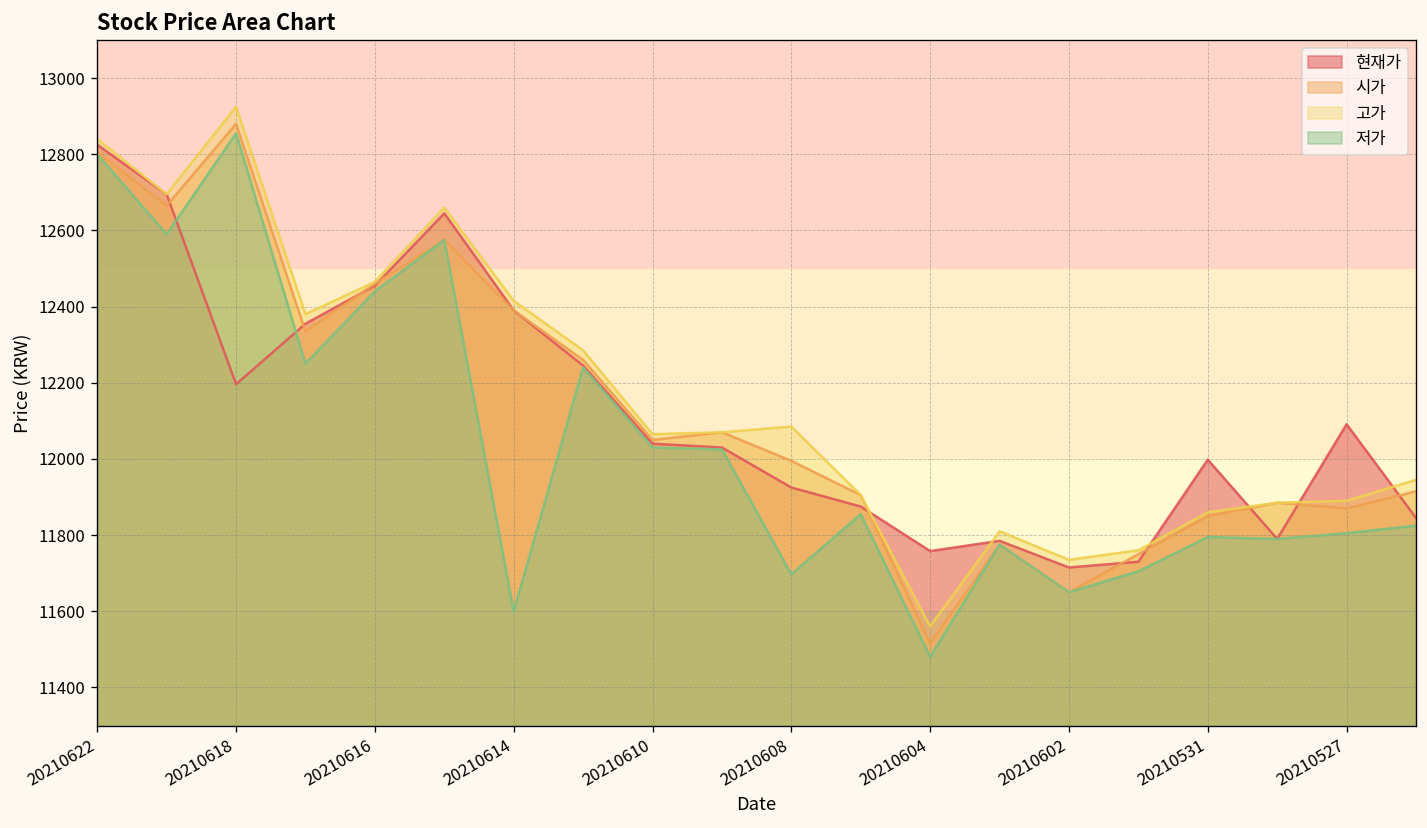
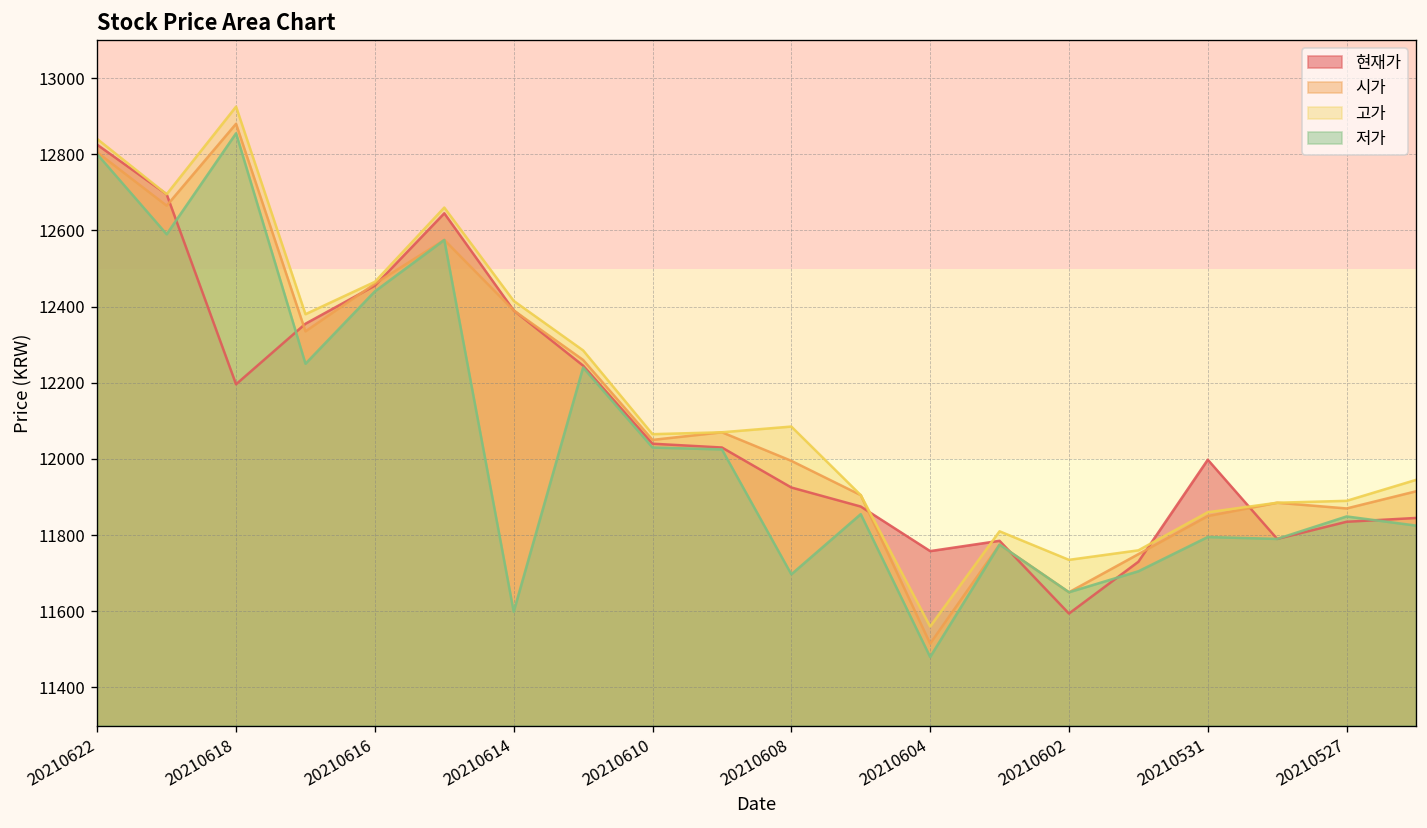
  {
    "현재가": {
      "20210622": 12830,
      "20210618": 12200,
      "20210610": 12040,
      "20210608": 11930,
      "20210604": 11760,
-     "20210602": 11720,
+     "20210602": 11590,
      "20210531": 12000,
-     "20210527": 12090
+     "20210527": 11840
    },
    "저가": {
      "20210618": 12860,
      "20210616": 12440,
      "20210614": 11600,
      "20210610": 12030,
      "20210608": 11700,
      "20210604": 11480,
      "20210531": 11800,
-     "20210527": 11810
+     "20210527": 11850
    }
  }
